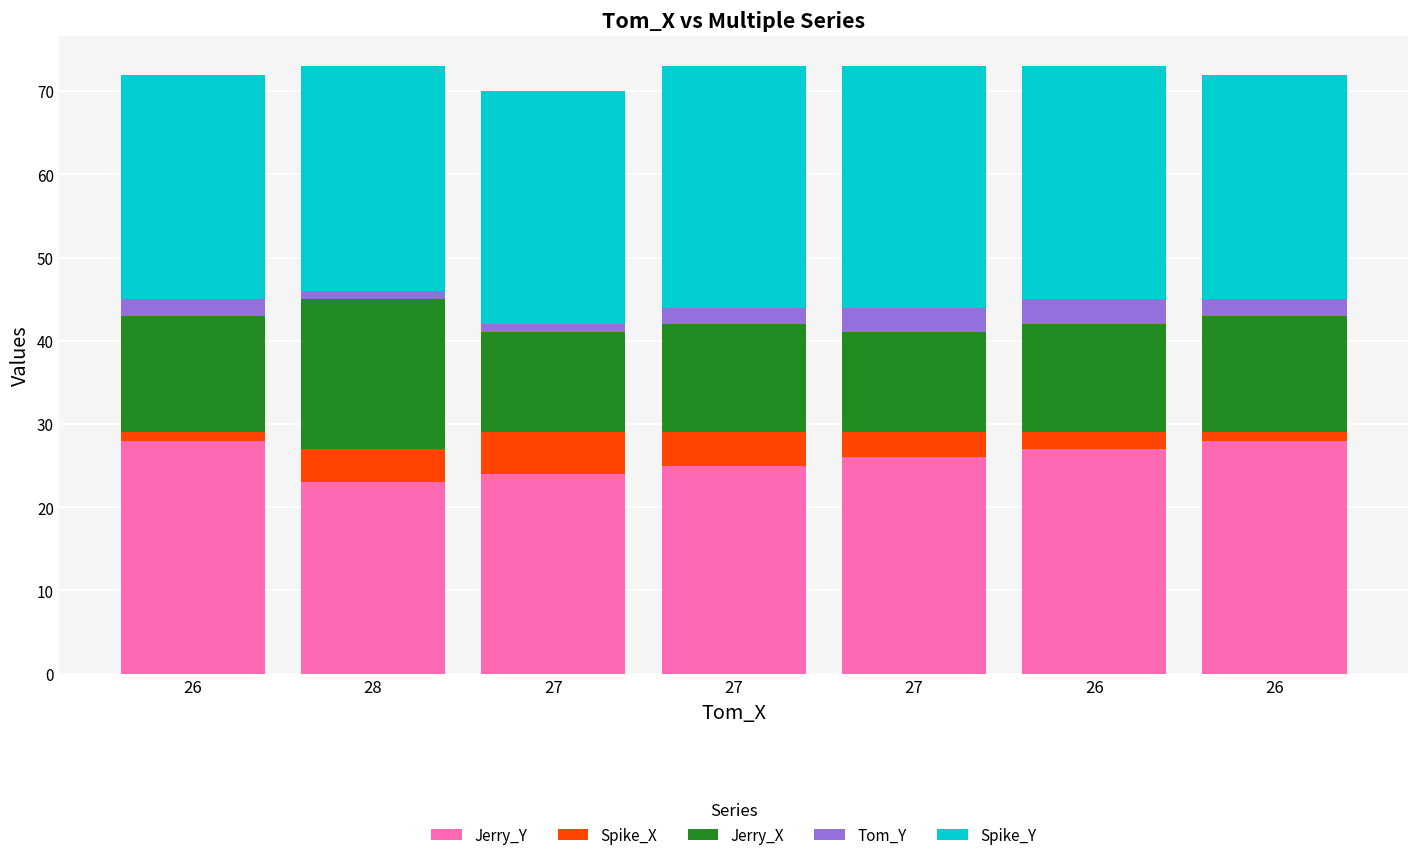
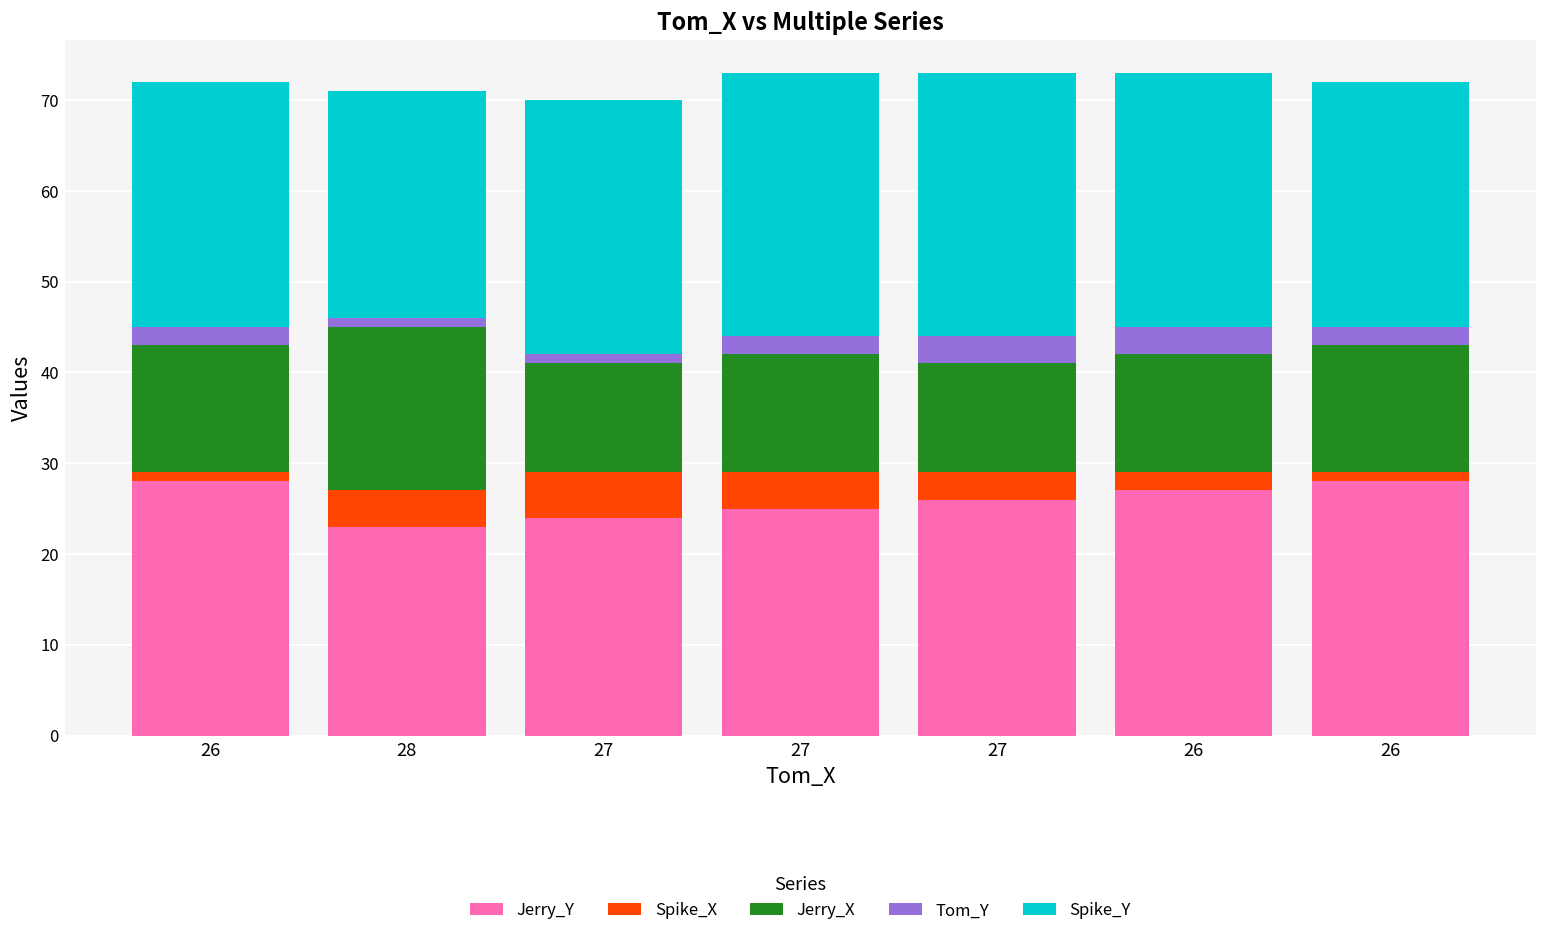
  {
    "Jerry_Y": {
      "28": 23
    },
    "Jerry_X": {
      "28": 18
    },
    "Tom_Y": {
      "28": 1
    },
    "Spike_Y": {
-     "28": 27
+     "28": 25
    }
  }
